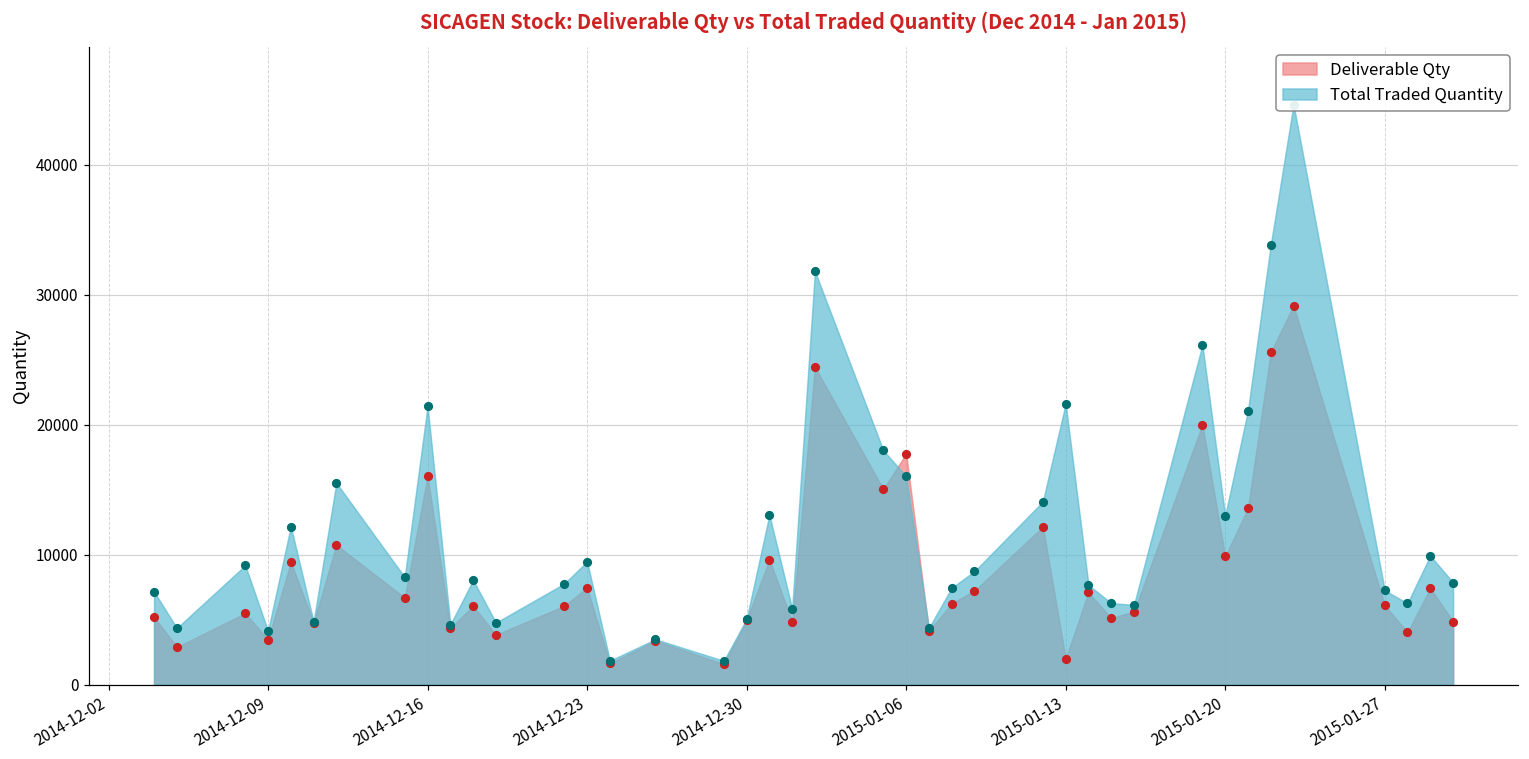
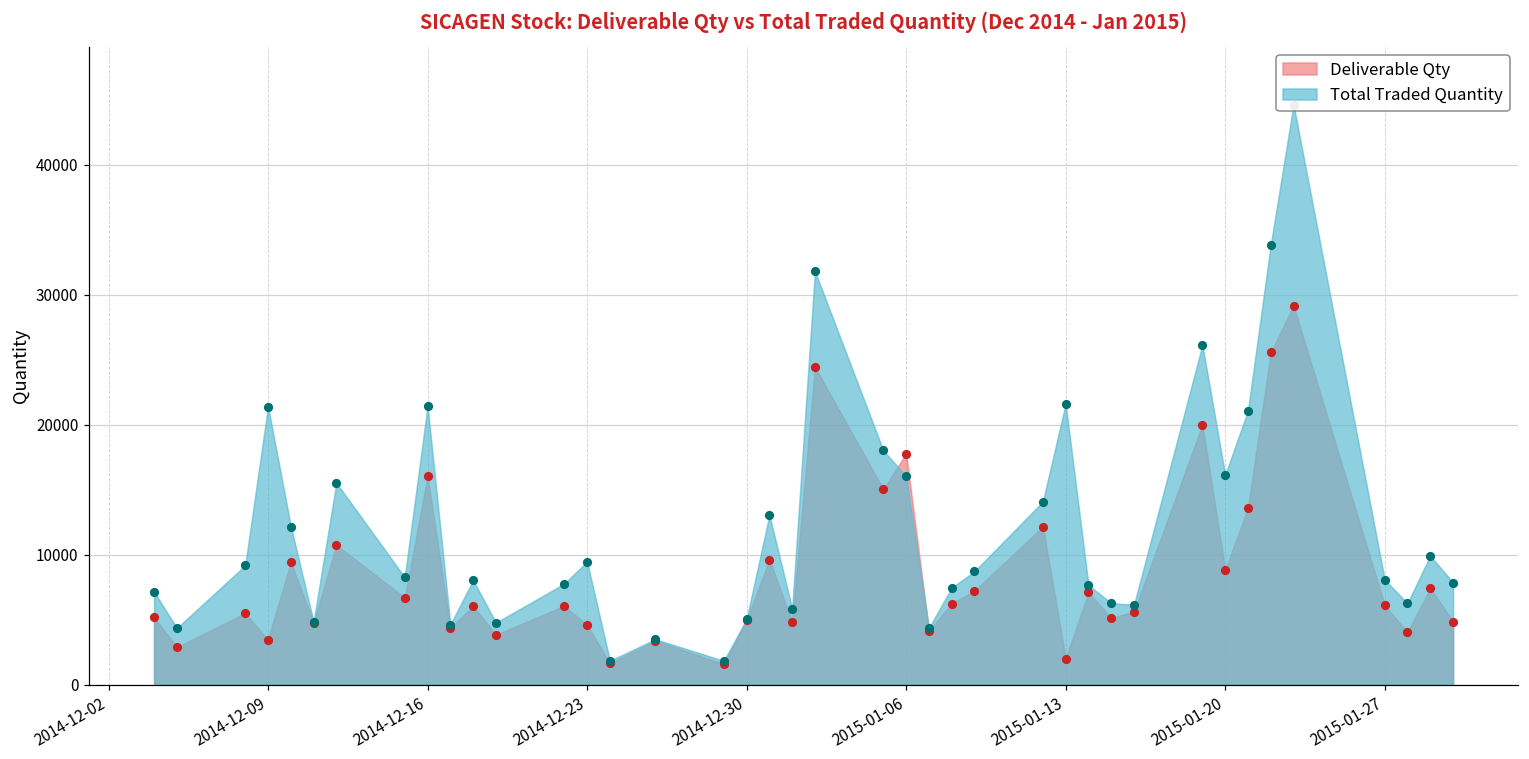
  {
    "Deliverable Qty": {
      "2014-12-09": 3500,
      "2014-12-16": 16000,
-     "2014-12-23": 7500,
+     "2014-12-23": 4600,
      "2015-01-06": 17800,
      "2015-01-13": 2000,
-     "2015-01-20": 9900,
+     "2015-01-20": 8800,
      "2015-01-27": 6100
    },
    "Total Traded Quantity": {
-     "2014-12-09": 4100,
+     "2014-12-09": 21400,
      "2014-12-16": 21400,
      "2014-12-23": 9500,
      "2015-01-06": 16000,
      "2015-01-13": 21600,
-     "2015-01-20": 13000,
-     "2015-01-27": 7300
+     "2015-01-20": 16100,
+     "2015-01-27": 8100
    }
  }
